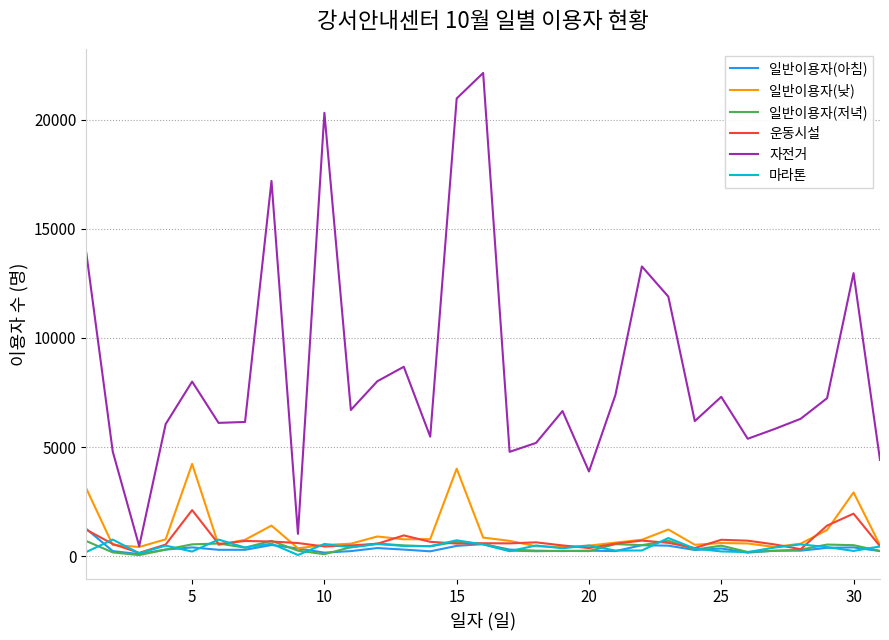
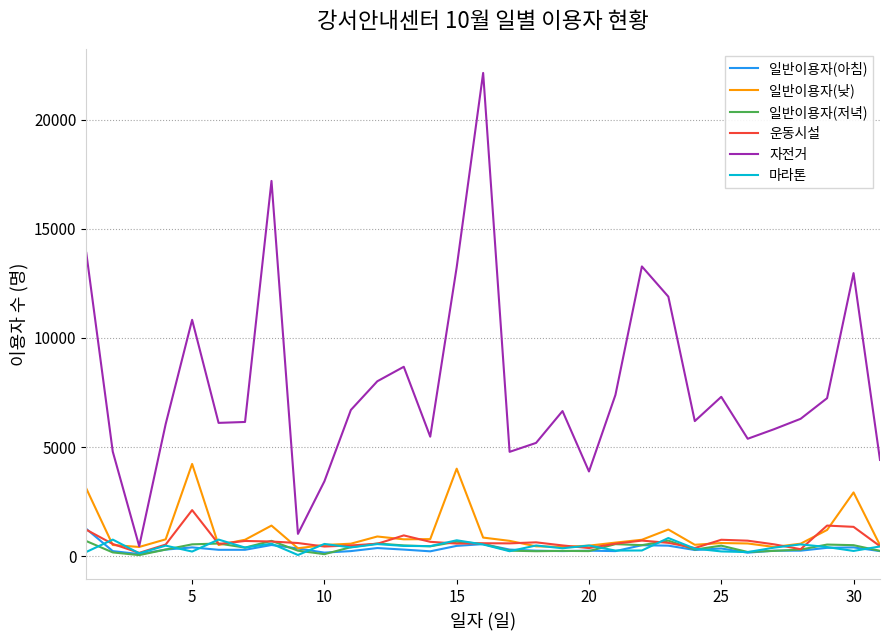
  {
    "일반이용자(낮)": {
      "5": 4200,
      "15": 4000,
      "25": 600,
      "30": 2900
    },
    "일반이용자(저녁)": {
      "5": 500,
      "25": 500
    },
    "운동시설": {
      "5": 2100,
      "25": 800,
-     "30": 1900
+     "30": 1300
    },
    "자전거": {
-     "5": 8000,
-     "10": 20300,
-     "15": 21000,
+     "5": 10800,
+     "10": 3400,
+     "15": 13200,
      "20": 3900,
      "25": 7300,
      "30": 13000
    }
  }
